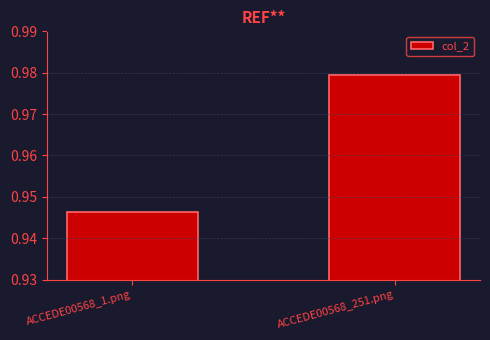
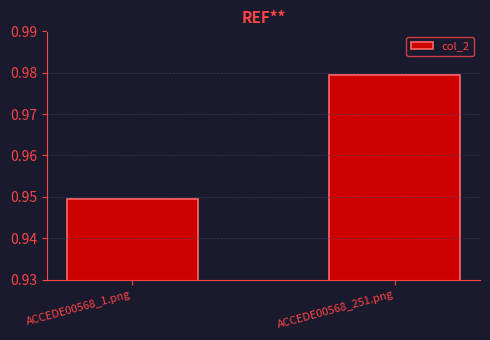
  {
-   "ACCEDE00568_1.png": 0.946,
+   "ACCEDE00568_1.png": 0.950,
    "ACCEDE00568_251.png": 0.979
  }
